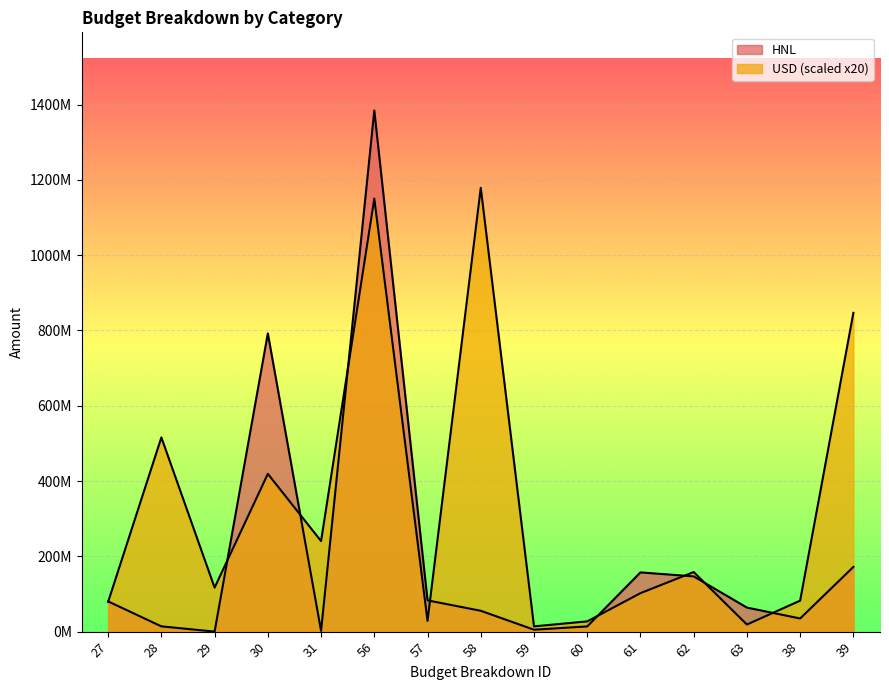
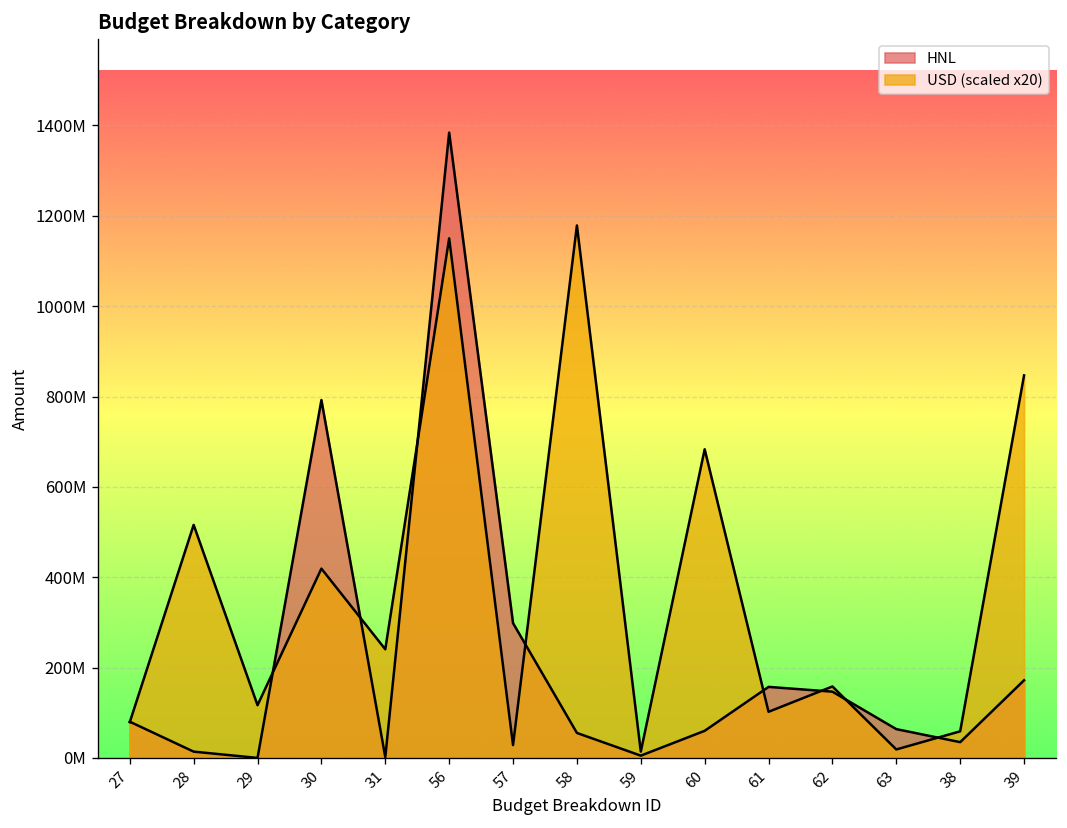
  {
    "HNL": {
      "28": 10000000,
      "29": 0,
      "30": 790000000,
      "31": 0,
      "56": 1380000000,
-     "57": 80000000,
+     "57": 300000000,
      "58": 60000000,
      "59": 10000000,
-     "60": 10000000,
+     "60": 60000000,
      "61": 160000000,
      "62": 150000000,
      "63": 60000000,
      "38": 30000000,
      "39": 170000000
    },
    "USD (scaled x20)": {
      "28": 520000000,
      "29": 120000000,
      "30": 420000000,
      "31": 240000000,
      "56": 1150000000,
      "57": 30000000,
      "58": 1180000000,
      "59": 10000000,
-     "60": 30000000,
+     "60": 680000000,
      "61": 100000000,
      "62": 160000000,
      "63": 20000000,
-     "38": 80000000,
+     "38": 60000000,
      "39": 850000000
    }
  }
